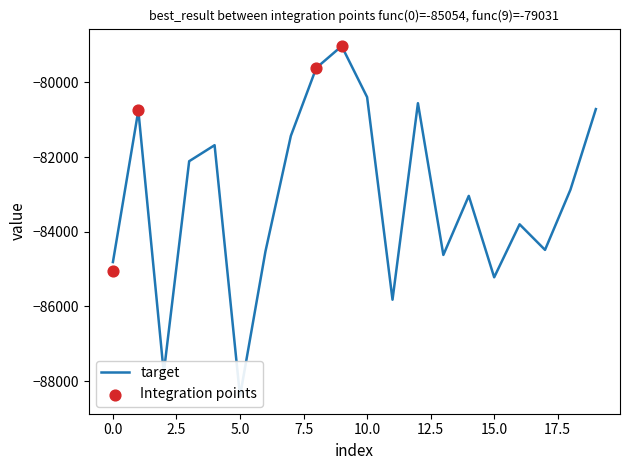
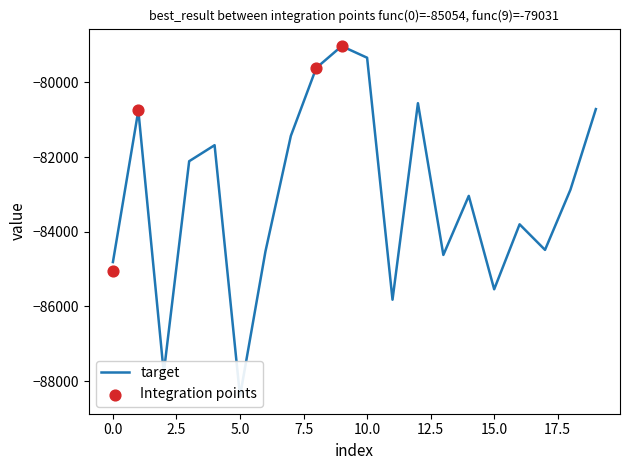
  {
    "target": {
      "0.0": -84800,
-     "10.0": -80400,
-     "15.0": -85200
+     "10.0": -79300,
+     "15.0": -85500
    }
  }
